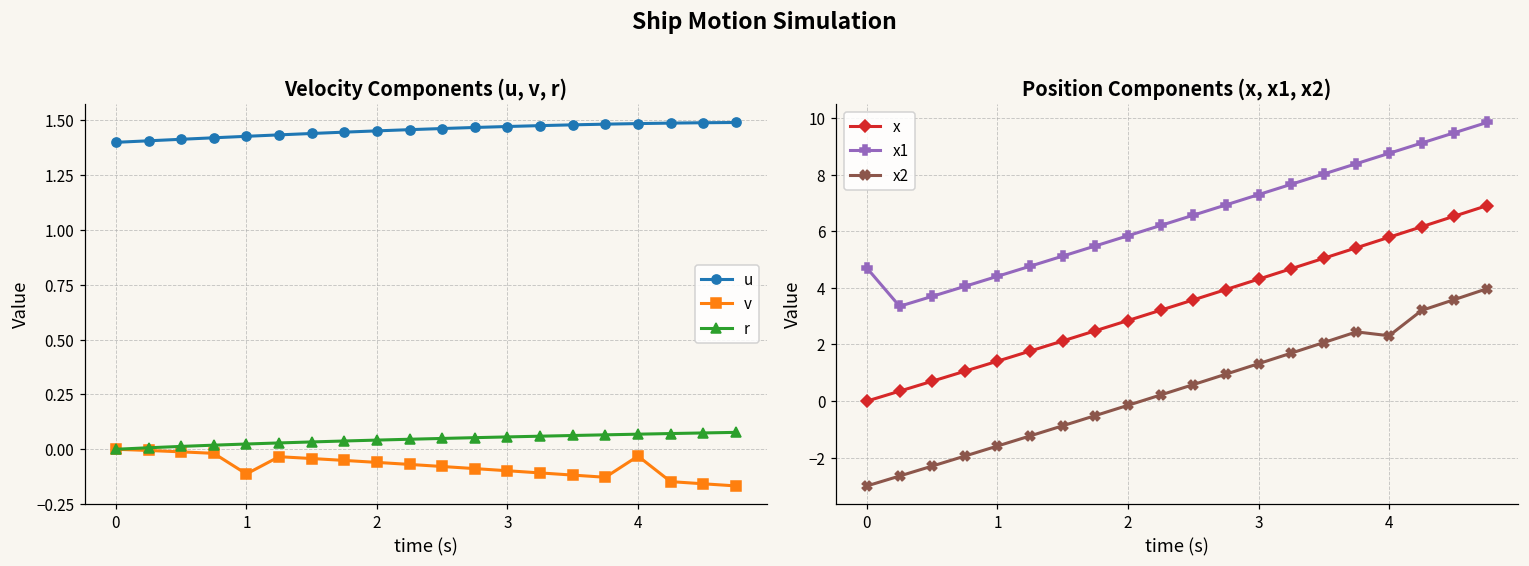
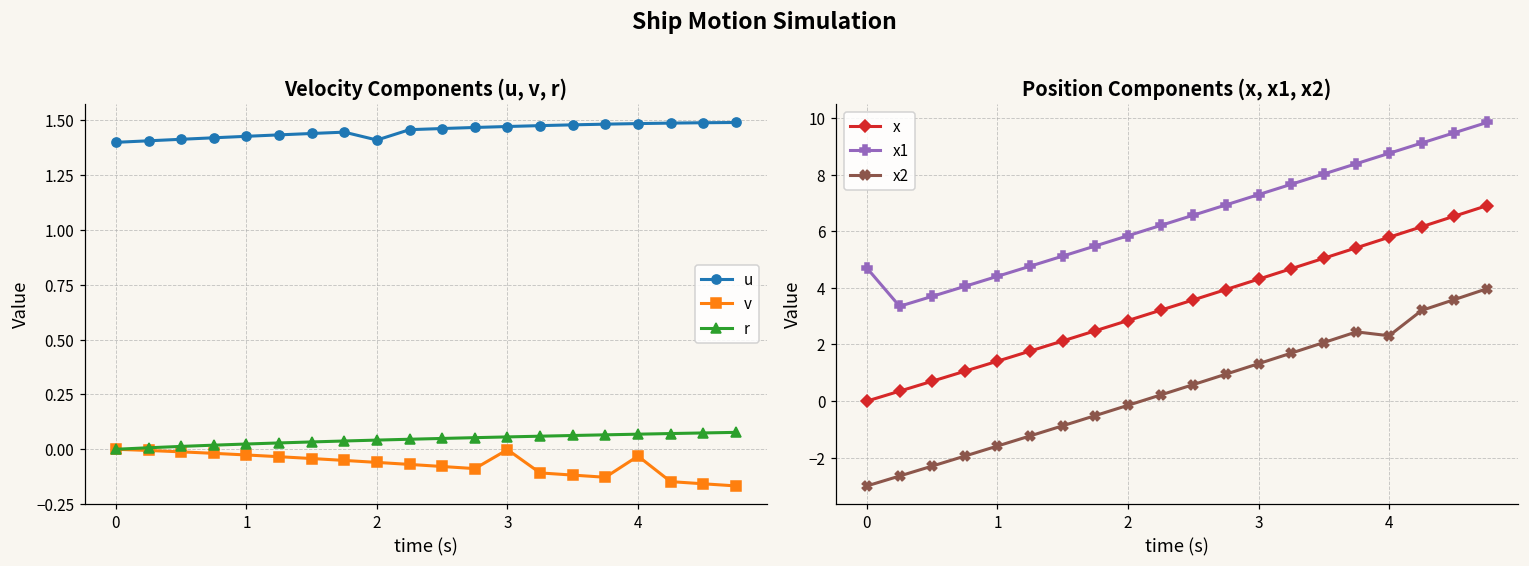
  {
    "Velocity Components (u, v, r)": {
      "u": {
        "0": 1.40,
        "1": 1.43,
-       "2": 1.45,
+       "2": 1.41,
        "3": 1.47,
        "4": 1.49
      },
      "v": {
-       "1": -0.11,
+       "1": -0.03,
        "2": -0.06,
-       "3": -0.10,
+       "3": 0.00,
        "4": -0.03
      },
      "r": {
        "1": 0.02,
        "2": 0.04,
        "3": 0.06,
        "4": 0.07
      }
    },
    "Position Components (x, x1, x2)": {
      "x": {
        "0": 0.0,
        "1": 1.4,
        "2": 2.8,
        "3": 4.3,
        "4": 5.8
      },
      "x1": {
        "0": 4.7,
        "1": 4.4,
        "2": 5.8,
        "3": 7.3,
        "4": 8.8
      },
      "x2": {
        "0": -3.0,
        "1": -1.6,
        "2": -0.1,
        "3": 1.3,
        "4": 2.3
      }
    }
  }
